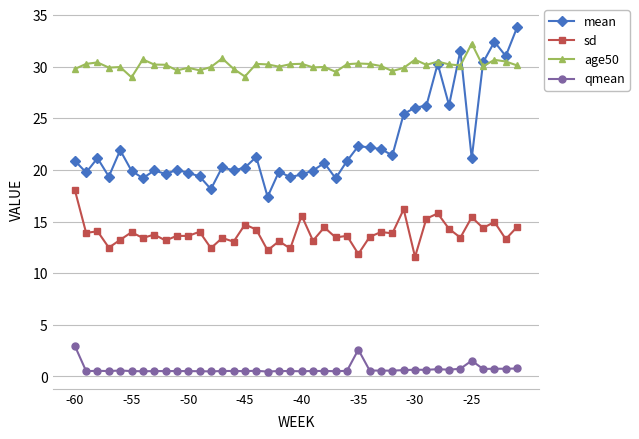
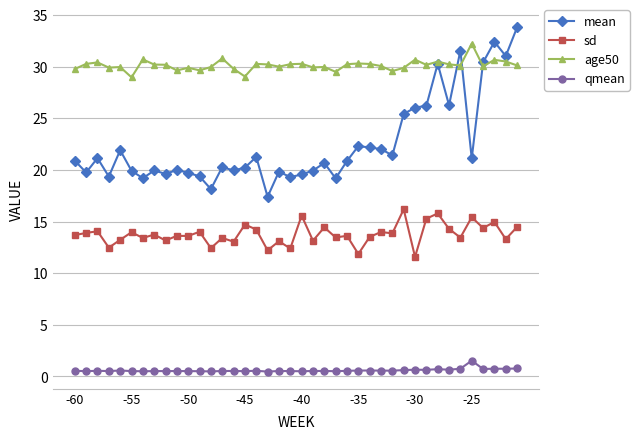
  {
    "mean": {
      "-60": 20.9,
      "-55": 19.9,
      "-50": 19.7,
      "-45": 20.2,
      "-40": 19.6,
      "-35": 22.3,
      "-30": 26.0,
      "-25": 21.1
    },
    "sd": {
-     "-60": 18.1,
+     "-60": 13.7,
      "-55": 14.0,
      "-50": 13.6,
      "-45": 14.7,
      "-40": 15.6,
      "-35": 11.9,
      "-30": 11.6,
      "-25": 15.4
    },
    "age50": {
      "-60": 29.8,
      "-55": 29.0,
      "-50": 29.9,
      "-45": 29.0,
      "-40": 30.3,
      "-35": 30.3,
      "-30": 30.7,
      "-25": 32.2
    },
    "qmean": {
-     "-60": 3.0,
+     "-60": 0.5,
      "-55": 0.5,
      "-50": 0.5,
      "-45": 0.5,
      "-40": 0.5,
-     "-35": 2.6,
+     "-35": 0.6,
      "-30": 0.7,
      "-25": 1.5
    }
  }
